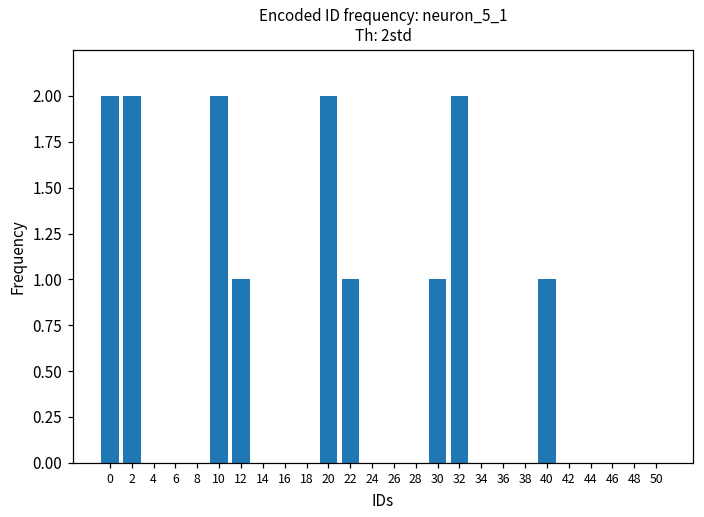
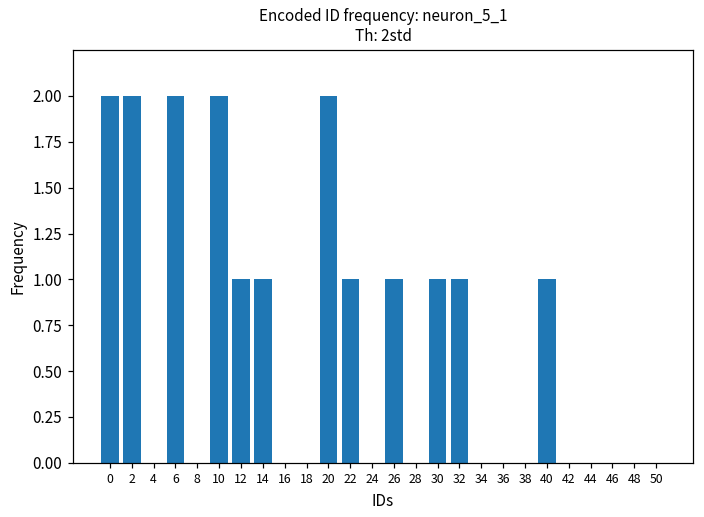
  {
    "0": 2,
    "2": 2,
    "4": 0,
-   "6": 0,
+   "6": 2,
    "8": 0,
    "10": 2,
    "12": 1,
-   "14": 0,
+   "14": 1,
    "16": 0,
    "18": 0,
    "20": 2,
    "22": 1,
    "24": 0,
-   "26": 0,
+   "26": 1,
    "28": 0,
    "30": 1,
-   "32": 2,
+   "32": 1,
    "34": 0,
    "36": 0,
    "38": 0,
    "40": 1,
    "42": 0,
    "44": 0,
    "46": 0,
    "48": 0,
    "50": 0
  }
